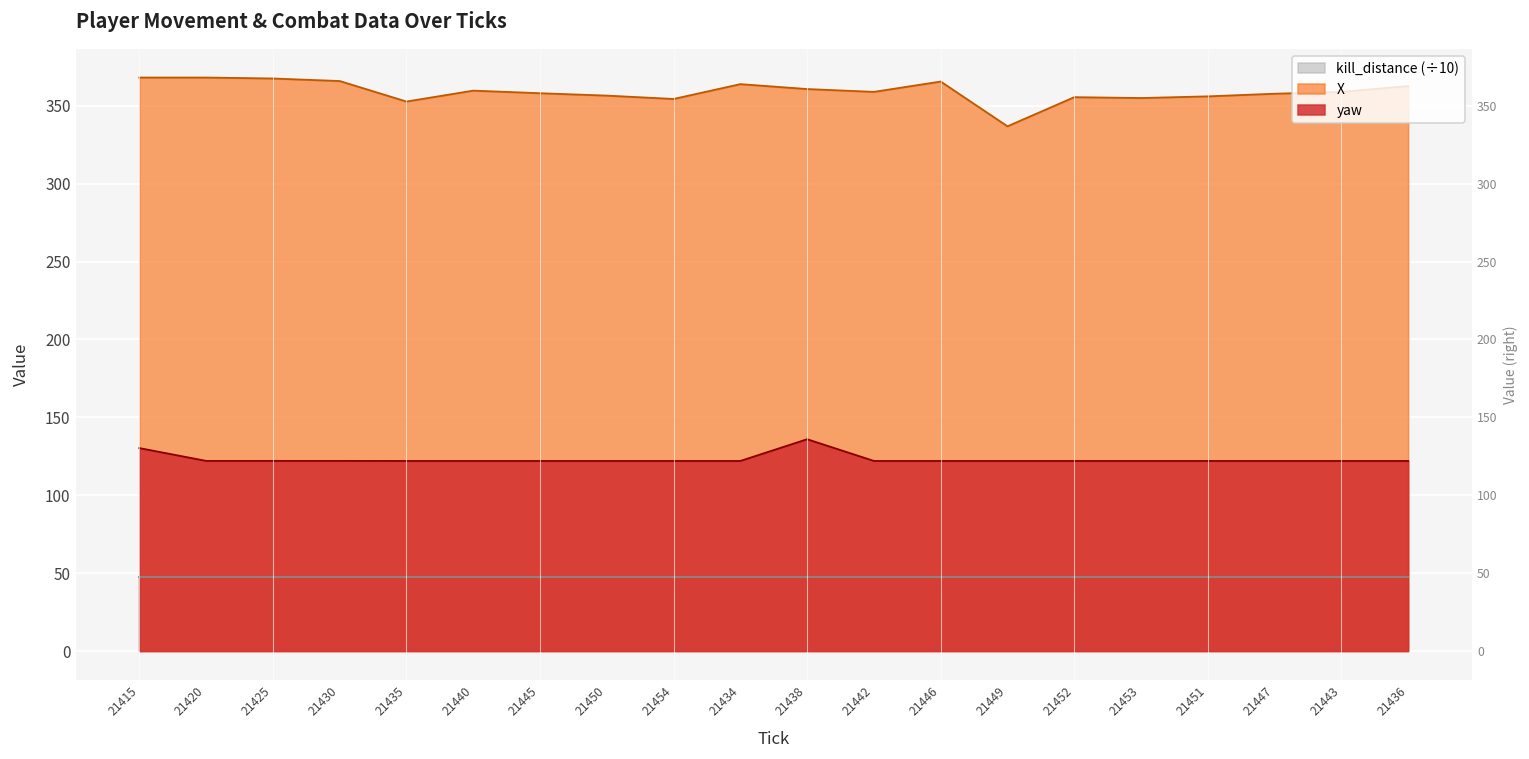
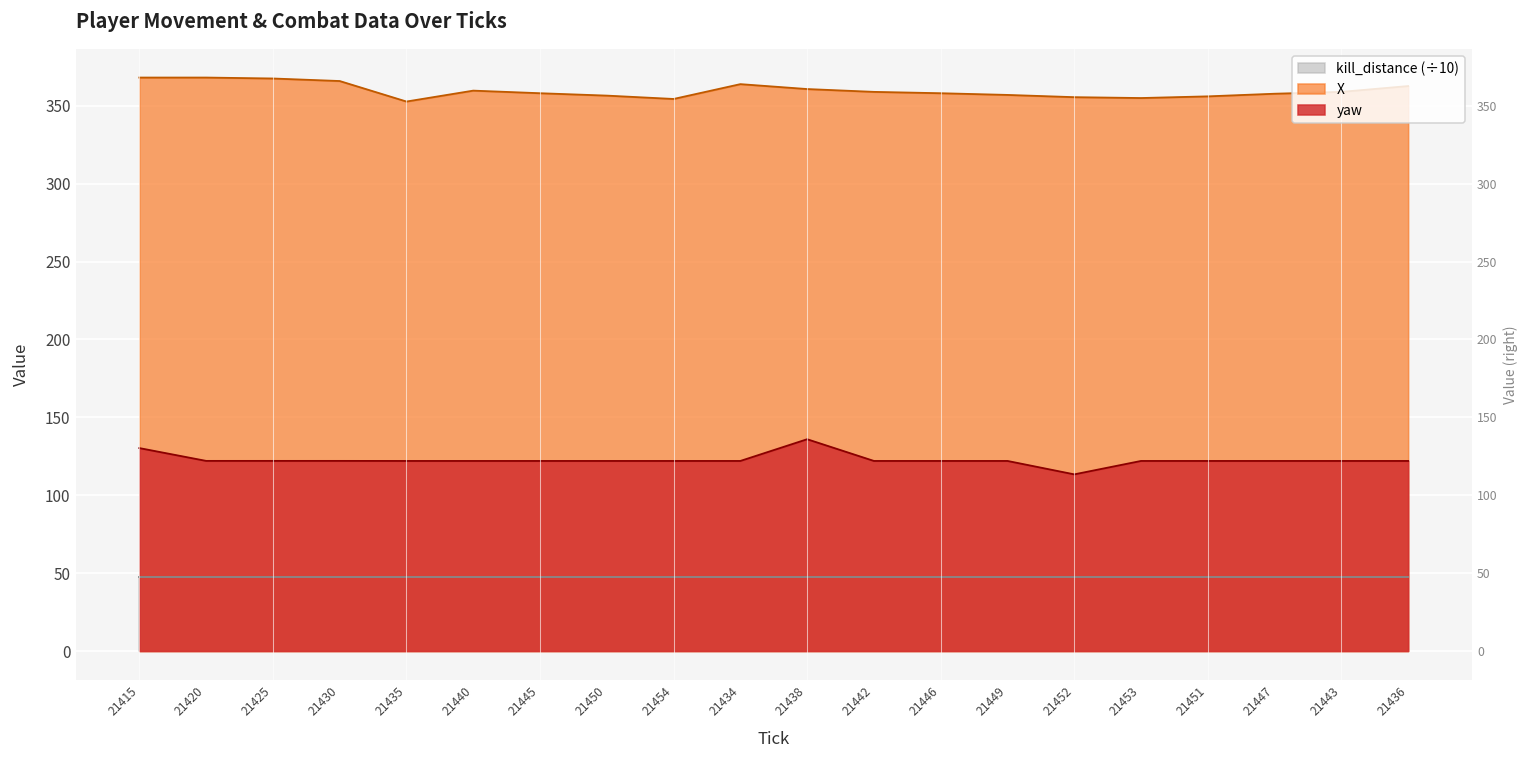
  {
    "kill_distance (÷10)": {
      "21415": 48,
      "21420": 48,
      "21425": 48,
      "21430": 48,
      "21435": 48,
      "21440": 48,
      "21445": 48,
      "21450": 48,
      "21454": 48,
      "21434": 48,
      "21438": 48,
      "21442": 48,
      "21446": 48,
      "21449": 48,
      "21452": 48,
      "21453": 48,
      "21451": 48,
      "21447": 48,
      "21443": 48,
      "21436": 48
    },
    "X": {
      "21415": 368,
      "21420": 368,
      "21425": 367,
      "21430": 366,
      "21435": 353,
      "21440": 360,
      "21445": 358,
      "21450": 356,
      "21454": 354,
      "21434": 364,
      "21438": 361,
      "21442": 359,
-     "21446": 365,
-     "21449": 337,
+     "21446": 358,
+     "21449": 357,
      "21452": 355,
      "21453": 355,
      "21451": 356,
      "21447": 358
    },
    "yaw": {
      "21415": 130,
      "21420": 122,
      "21425": 122,
      "21430": 122,
      "21435": 122,
      "21440": 122,
      "21445": 122,
      "21450": 122,
      "21454": 122,
      "21434": 122,
      "21438": 136,
      "21442": 122,
      "21446": 122,
      "21449": 122,
-     "21452": 122,
+     "21452": 113,
      "21453": 122,
      "21451": 122,
      "21447": 122,
      "21443": 122,
      "21436": 122
    }
  }
